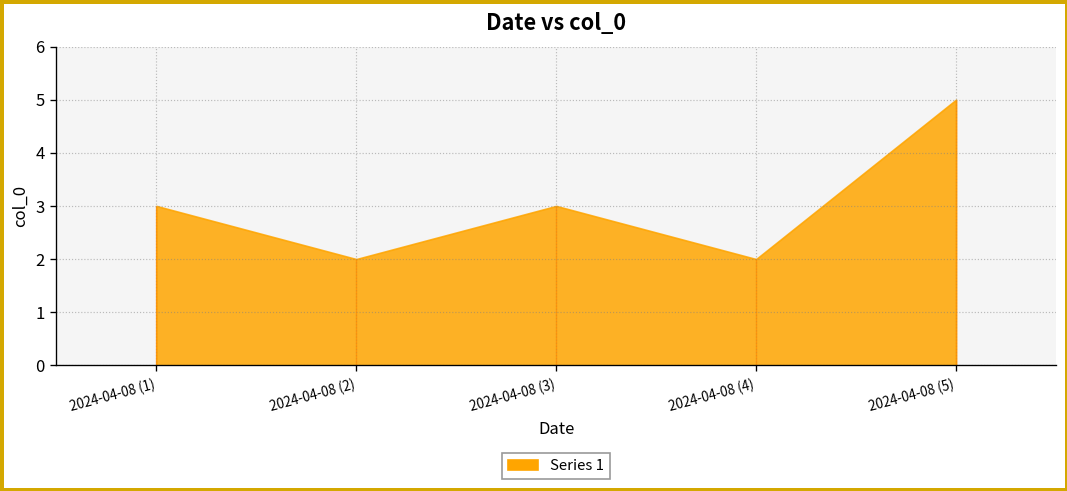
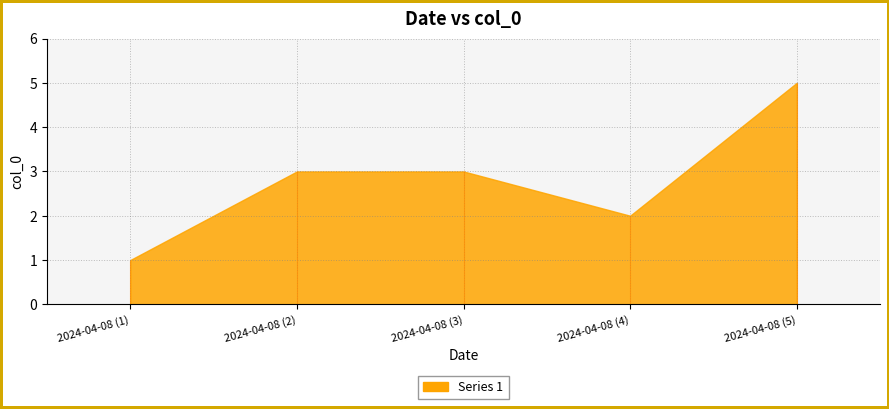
  {
-   "2024-04-08 (1)": 3,
-   "2024-04-08 (2)": 2,
+   "2024-04-08 (1)": 1,
+   "2024-04-08 (2)": 3,
    "2024-04-08 (3)": 3,
    "2024-04-08 (4)": 2,
    "2024-04-08 (5)": 5
  }
